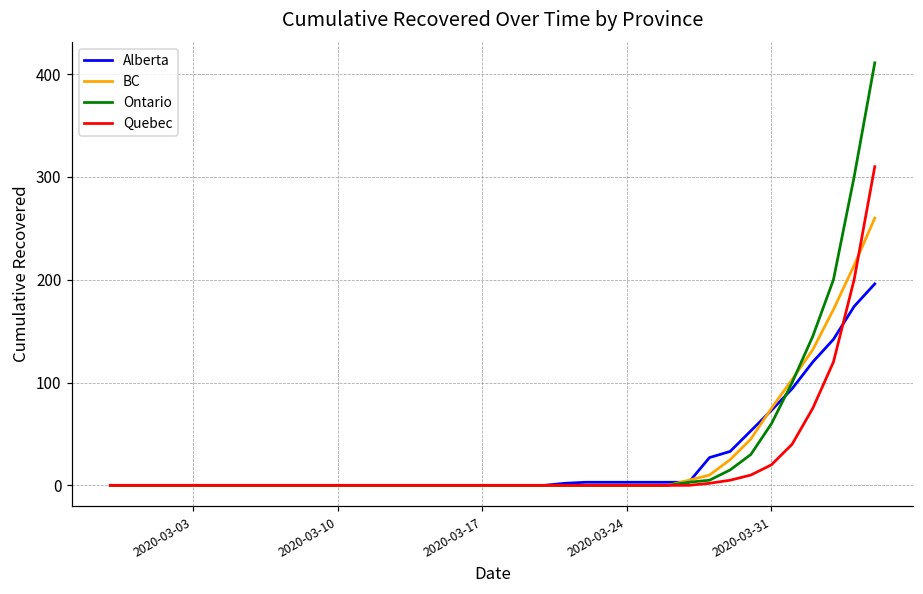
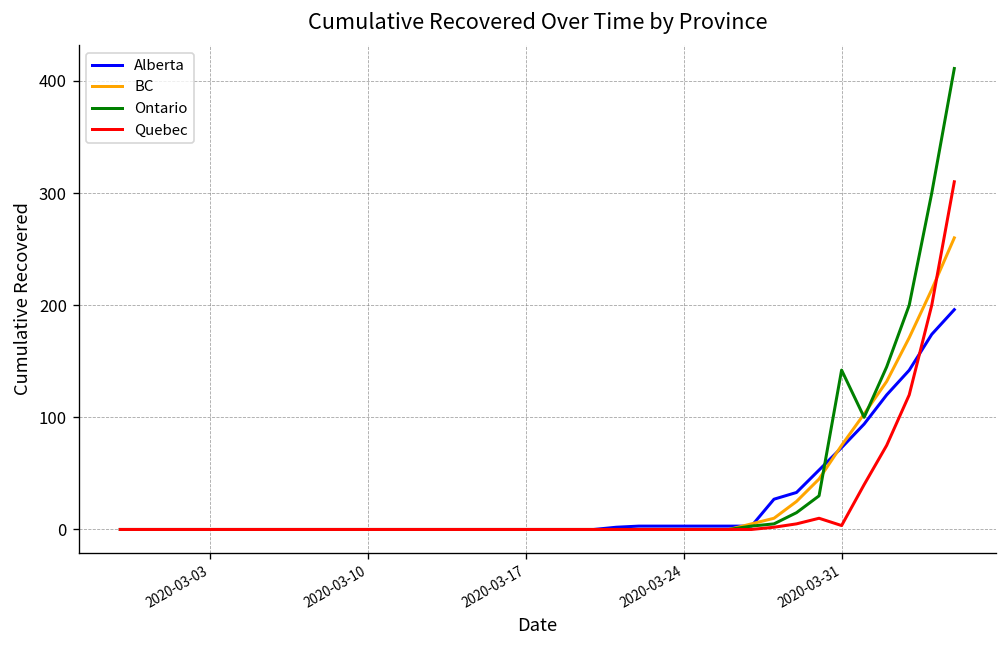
  {
    "Alberta": {
      "2020-03-24": 0
    },
    "Ontario": {
-     "2020-03-31": 60
+     "2020-03-31": 140
    },
    "Quebec": {
-     "2020-03-31": 20
+     "2020-03-31": 0
    }
  }
